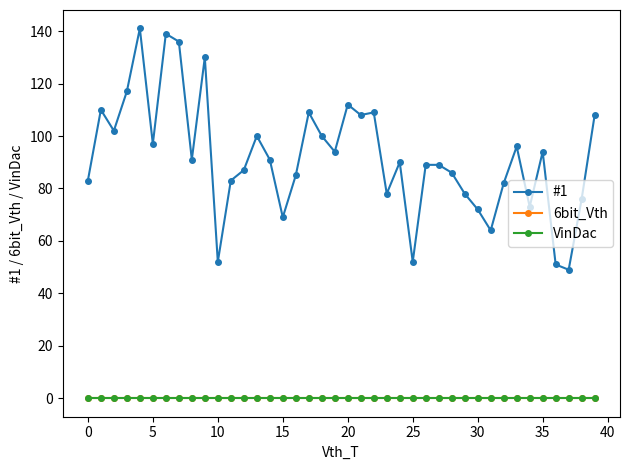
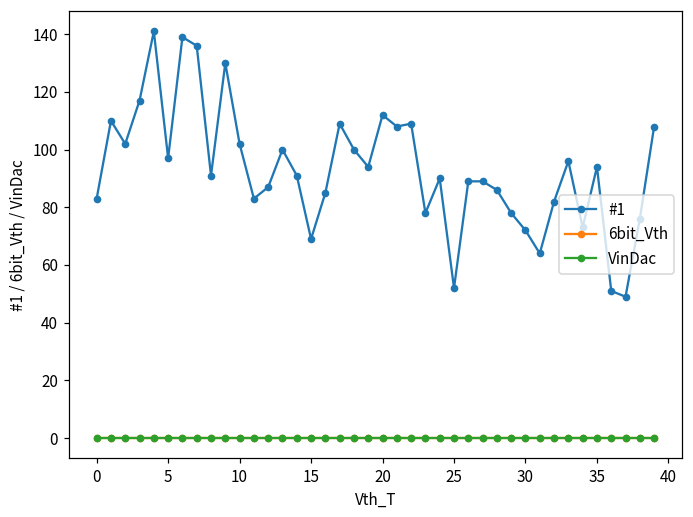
  {
    "#1": {
      "0": 83,
      "5": 97,
-     "10": 52,
+     "10": 102,
      "15": 69,
      "20": 112,
      "25": 52,
      "30": 72,
      "35": 94
    },
    "VinDac": {
      "0": 0,
      "5": 0,
      "10": 0,
      "15": 0,
      "20": 0,
      "25": 0,
      "30": 0,
      "35": 0
    }
  }
